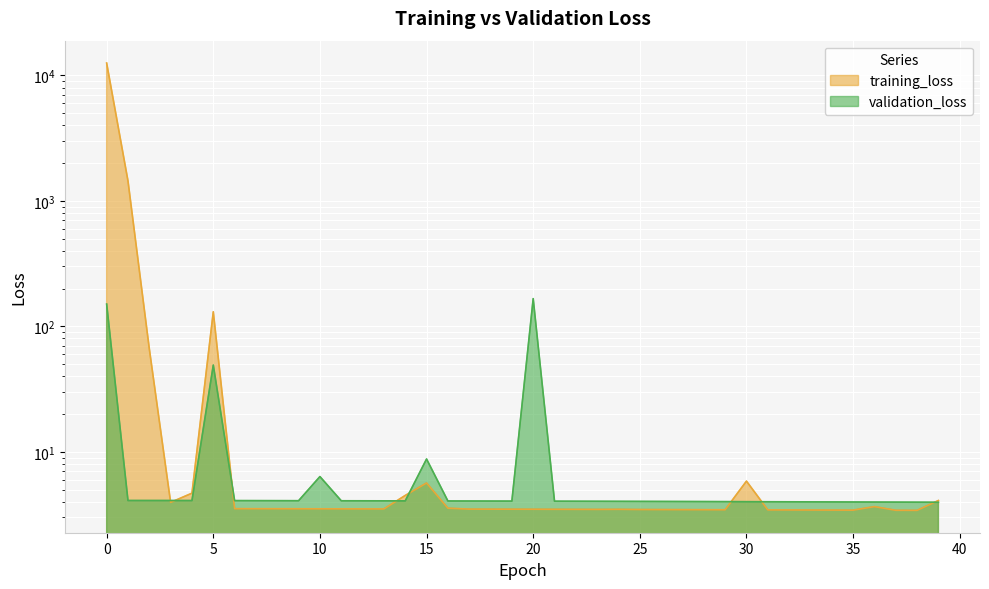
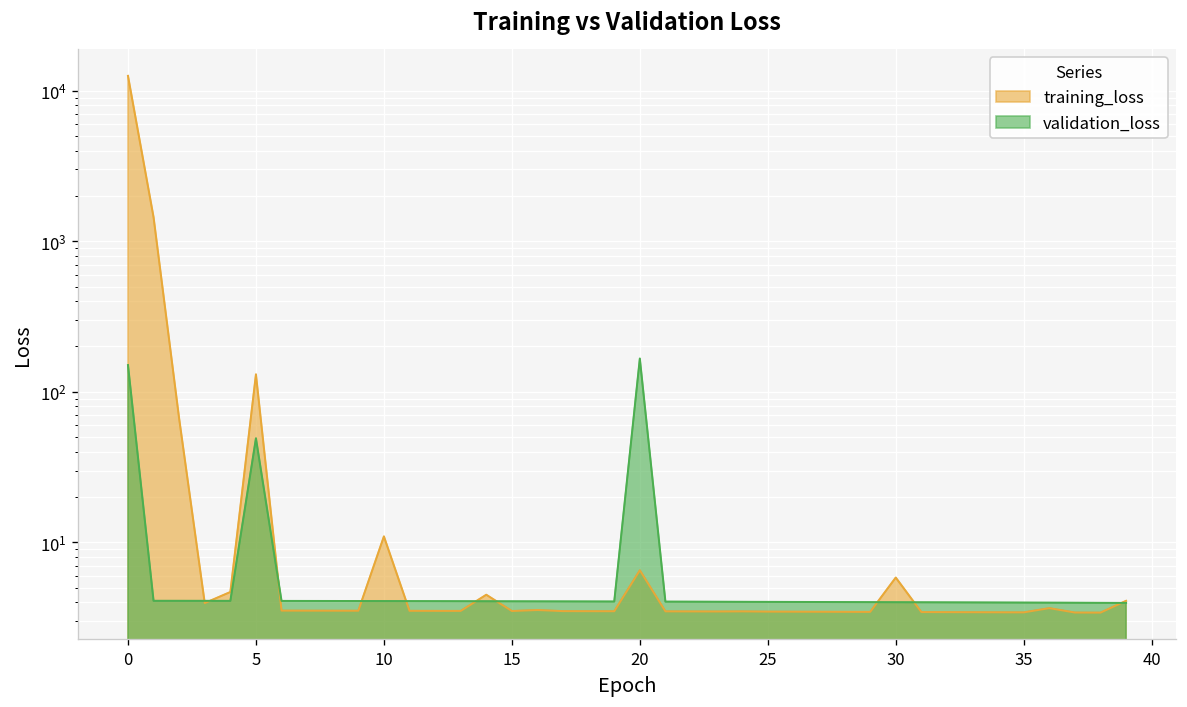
  {
    "training_loss": {
      "0": 13000,
      "5": 130,
-     "10": 3.5,
-     "15": 6,
-     "20": 3.5,
+     "10": 11,
+     "15": 3.5,
+     "20": 7,
      "25": 3.5,
      "30": 6,
      "35": 3.4
    },
    "validation_loss": {
      "0": 150,
      "5": 49,
-     "10": 6,
-     "15": 9,
+     "10": 4.1,
+     "15": 4.1,
      "20": 170,
      "25": 4.0,
      "30": 4.0,
      "35": 4.0
    }
  }
